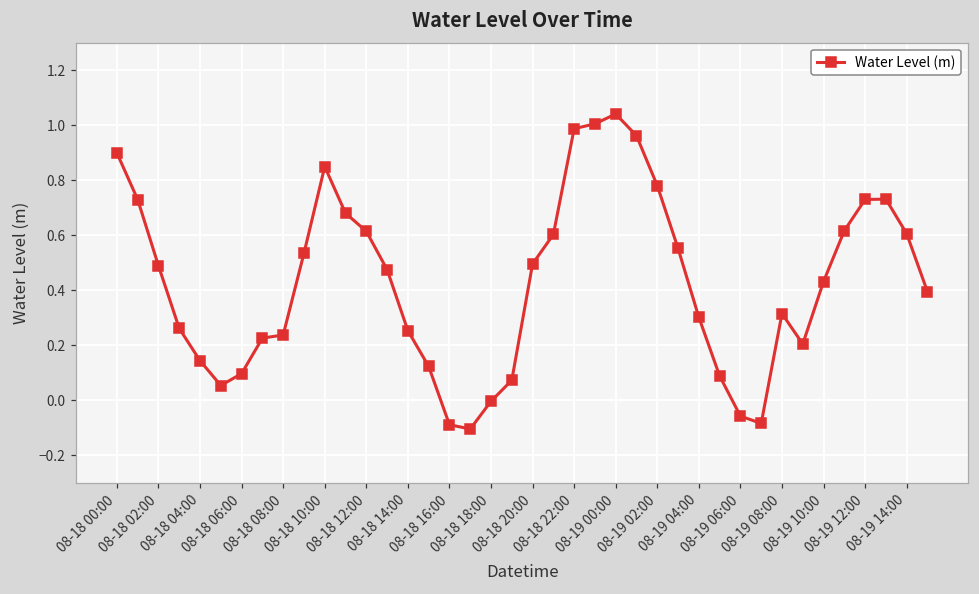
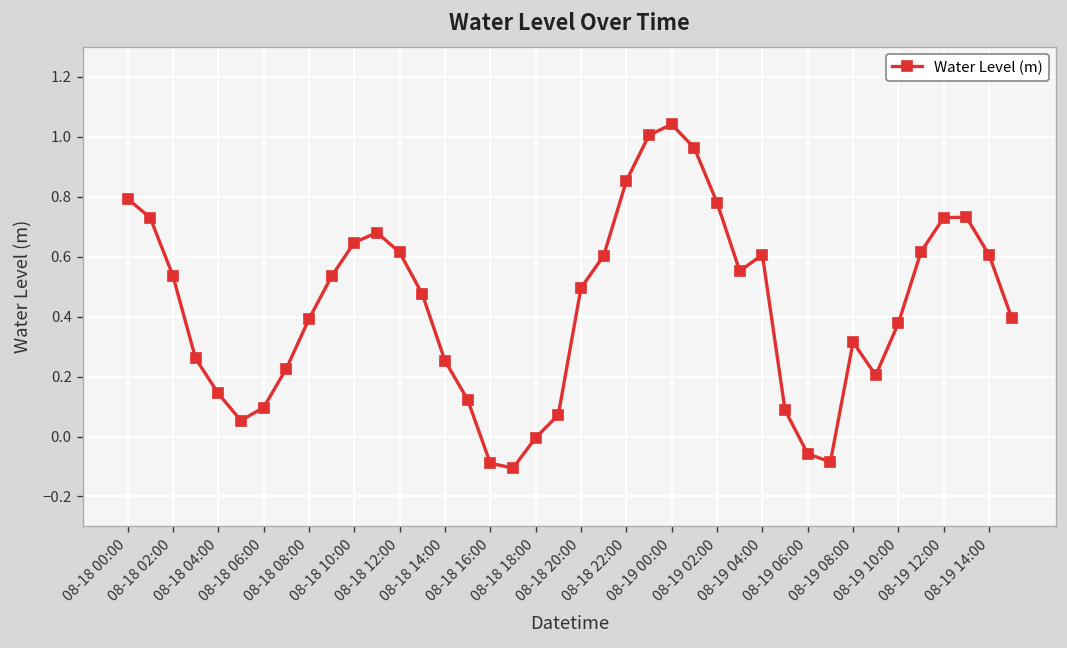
  {
-   "08-18 00:00": 0.90,
-   "08-18 02:00": 0.49,
+   "08-18 00:00": 0.79,
+   "08-18 02:00": 0.54,
    "08-18 04:00": 0.14,
    "08-18 06:00": 0.10,
-   "08-18 08:00": 0.24,
-   "08-18 10:00": 0.85,
+   "08-18 08:00": 0.39,
+   "08-18 10:00": 0.65,
    "08-18 12:00": 0.61,
    "08-18 14:00": 0.25,
    "08-18 16:00": -0.09,
    "08-18 18:00": 0.00,
    "08-18 20:00": 0.50,
-   "08-18 22:00": 0.99,
+   "08-18 22:00": 0.85,
    "08-19 00:00": 1.04,
    "08-19 02:00": 0.78,
-   "08-19 04:00": 0.30,
+   "08-19 04:00": 0.61,
    "08-19 06:00": -0.06,
    "08-19 08:00": 0.31,
-   "08-19 10:00": 0.43,
+   "08-19 10:00": 0.38,
    "08-19 12:00": 0.73,
    "08-19 14:00": 0.61
  }
